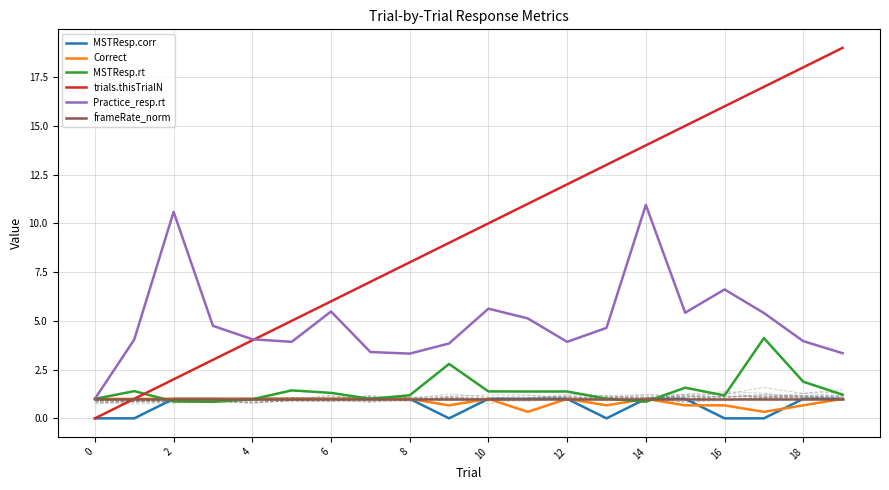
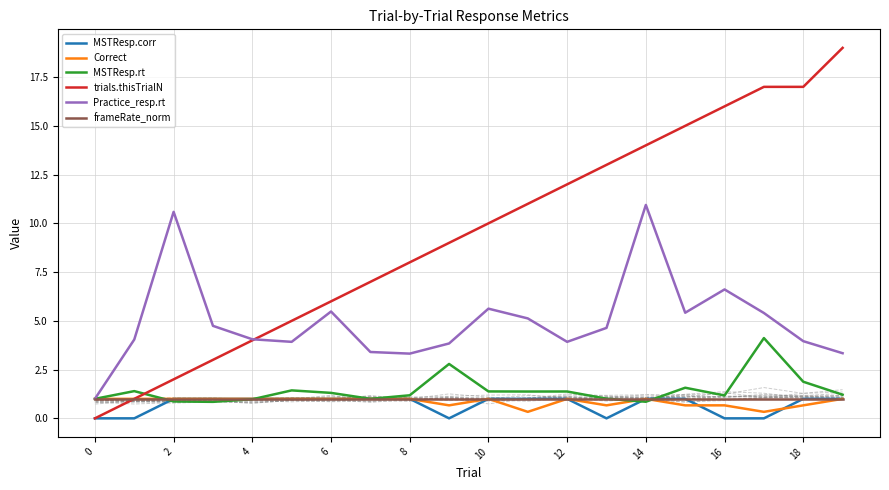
  {
    "MSTResp.corr": {
      "16": 0
    },
    "Correct": {
      "16": 0.7,
      "18": 0.7
    },
    "MSTResp.rt": {
      "10": 1.4,
      "18": 2
    },
    "trials.thisTrialN": {
      "2": 2,
      "6": 6,
      "8": 8,
      "10": 10,
      "12": 12,
      "14": 14,
      "16": 16,
-     "18": 18
+     "18": 17
    },
    "Practice_resp.rt": {
      "2": 10.6,
      "6": 5.5,
      "8": 3.3,
      "10": 5.6,
      "12": 4,
      "14": 11,
      "16": 6.6,
      "18": 4
    }
  }
